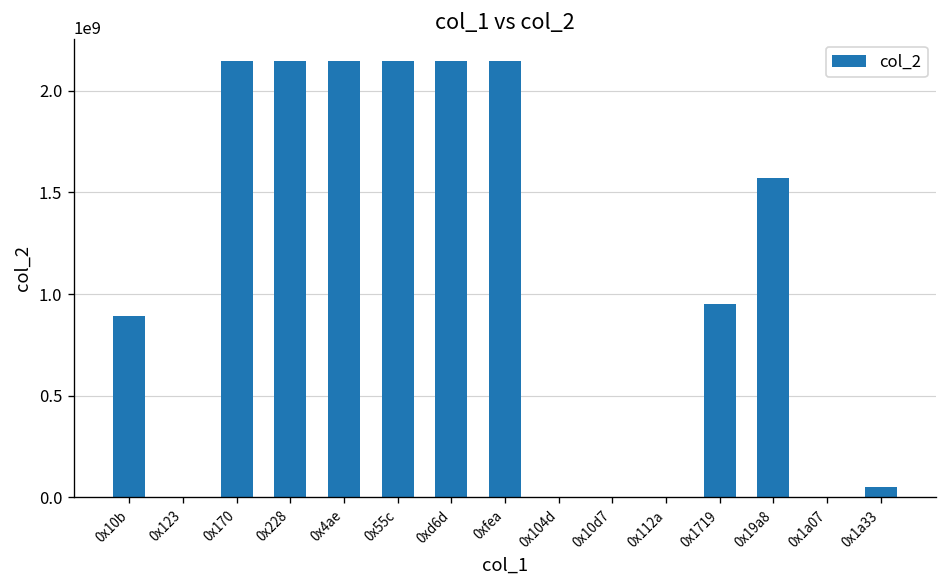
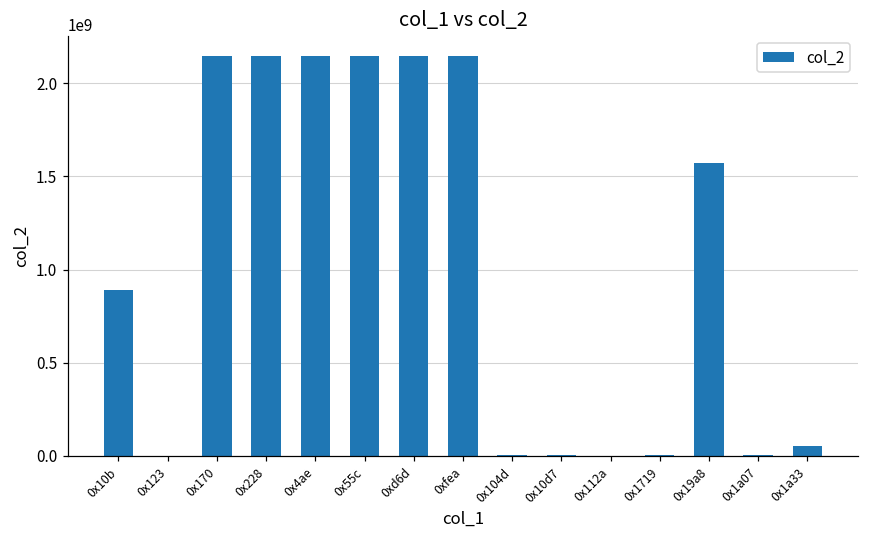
  {
    "0x10b": 890000000,
    "0x170": 2150000000,
    "0x228": 2150000000,
    "0x4ae": 2150000000,
    "0x55c": 2150000000,
    "0xd6d": 2150000000,
    "0xfea": 2150000000,
-   "0x1719": 950000000,
+   "0x1719": 0,
    "0x19a8": 1570000000,
    "0x1a33": 50000000
  }
